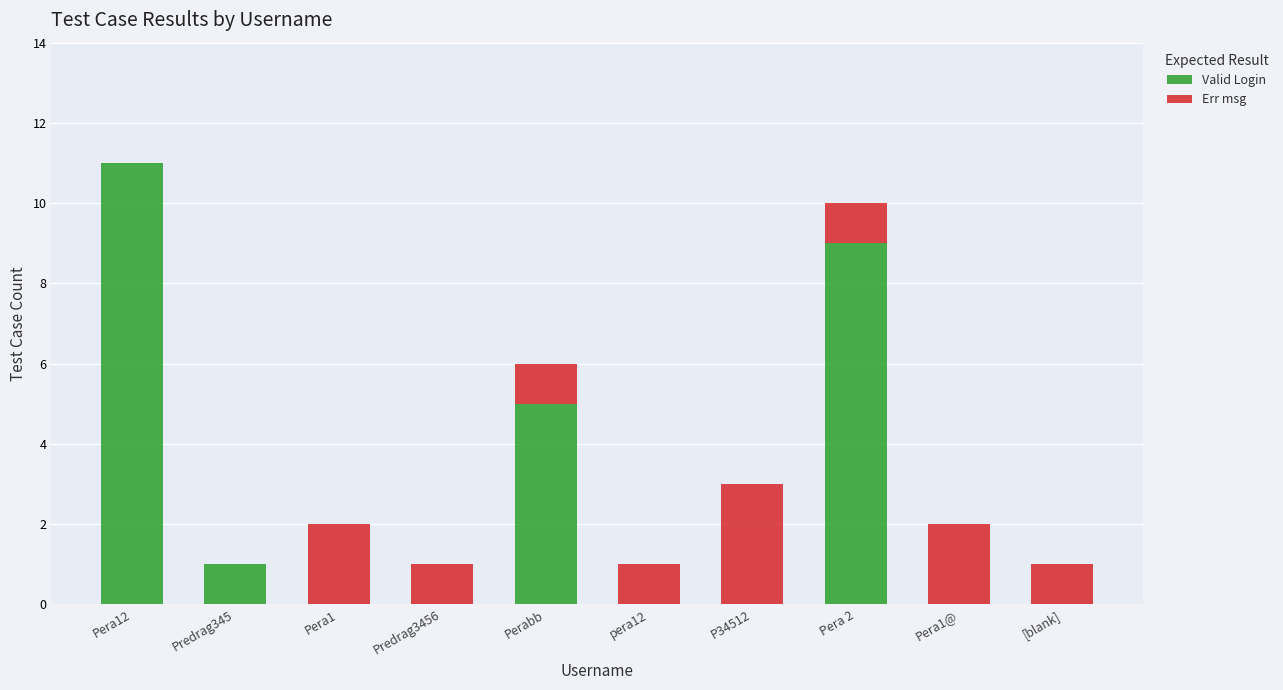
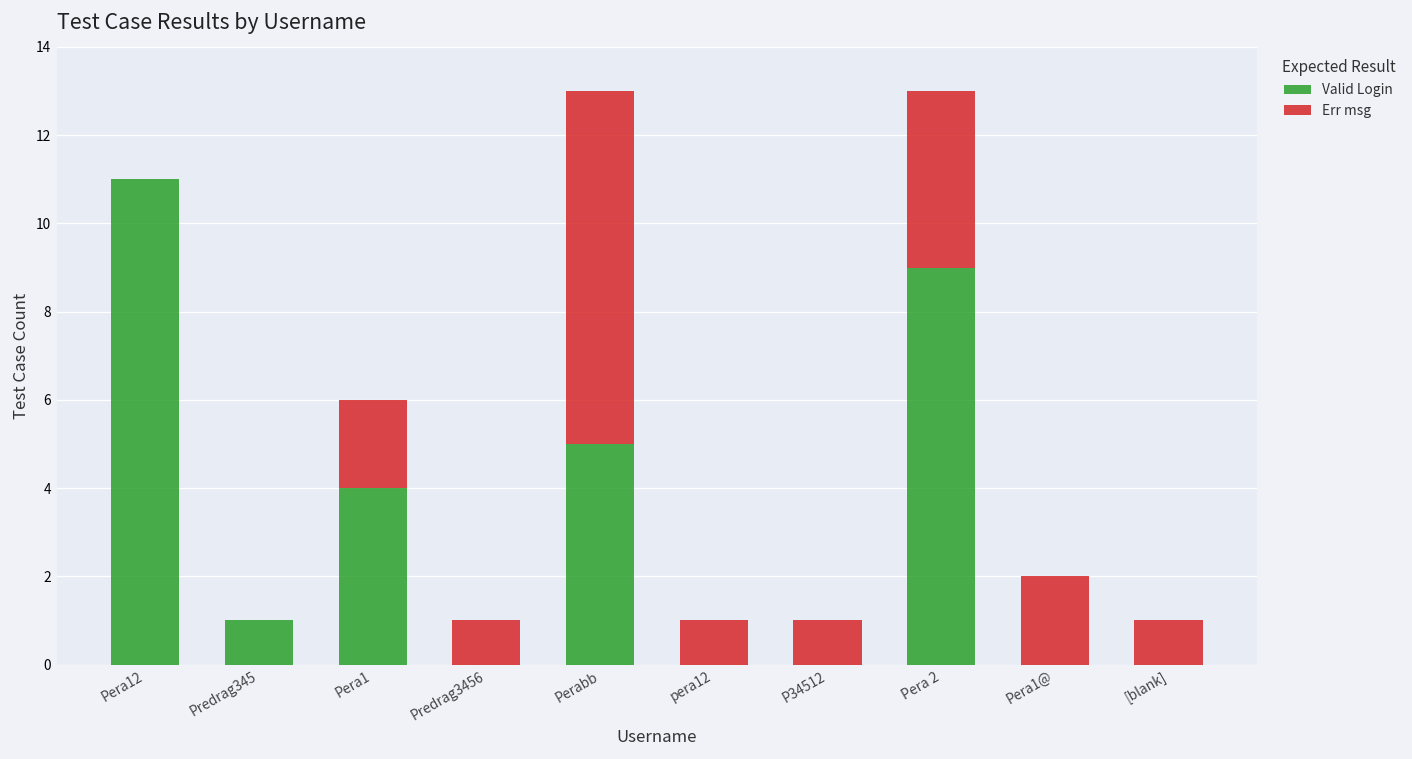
  {
    "Valid Login": {
      "Pera12": 11,
      "Predrag345": 1,
-     "Pera1": 0,
+     "Pera1": 4,
      "Predrag3456": 0,
      "Perabb": 5,
      "pera12": 0,
      "P34512": 0,
      "Pera 2": 9,
      "Pera1@": 0,
      "[blank]": 0
    },
    "Err msg": {
-     "Perabb": 1,
-     "P34512": 3,
-     "Pera 2": 1
+     "Perabb": 8,
+     "P34512": 1,
+     "Pera 2": 4
    }
  }
